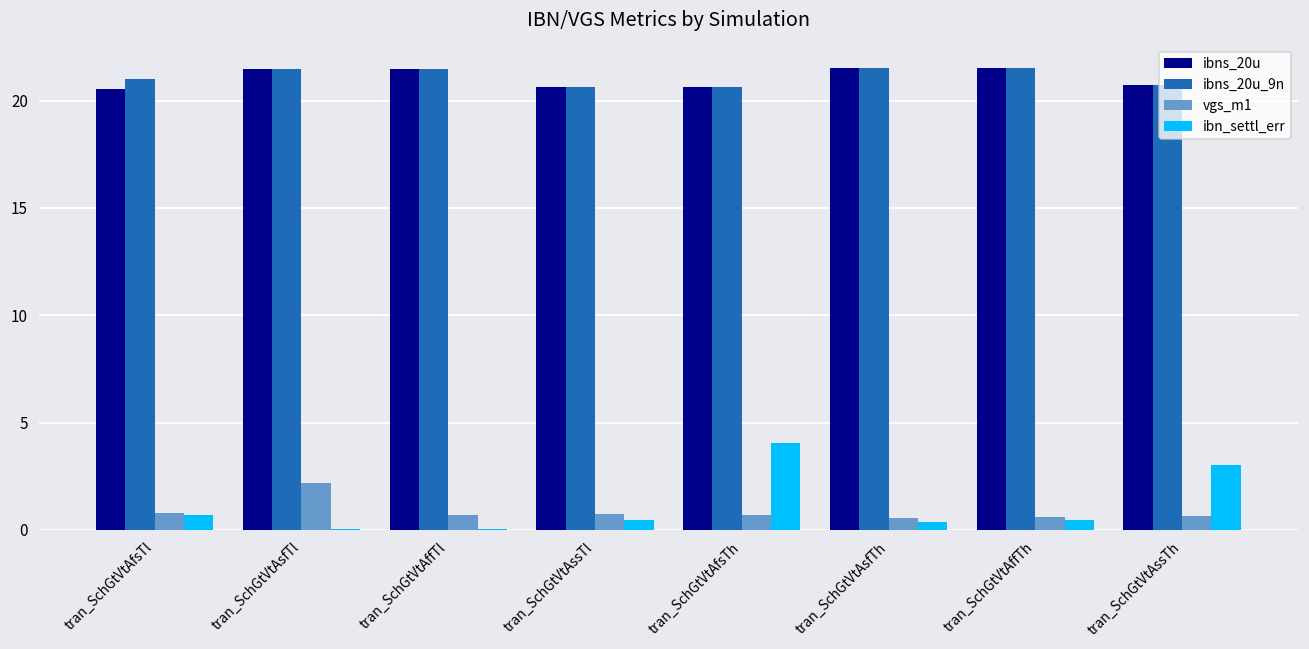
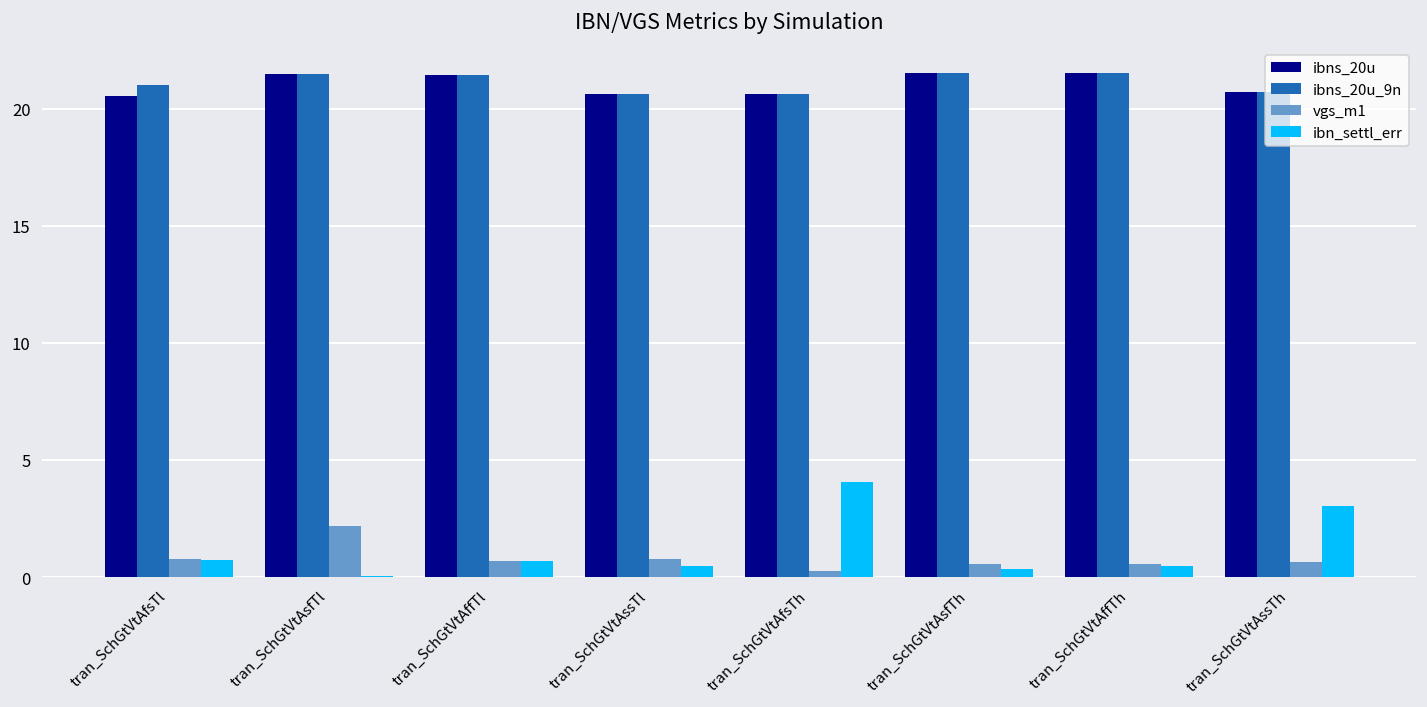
  {
    "ibns_20u": {
      "tran_SchGtVtAfsTl": 20.5,
      "tran_SchGtVtAsfTl": 21.5,
      "tran_SchGtVtAffTl": 21.5,
      "tran_SchGtVtAssTl": 20.6,
      "tran_SchGtVtAfsTh": 20.6,
      "tran_SchGtVtAsfTh": 21.5,
      "tran_SchGtVtAffTh": 21.5,
      "tran_SchGtVtAssTh": 20.7
    },
    "ibns_20u_9n": {
      "tran_SchGtVtAfsTl": 21.0,
      "tran_SchGtVtAsfTl": 21.5,
      "tran_SchGtVtAffTl": 21.5,
      "tran_SchGtVtAssTl": 20.6,
      "tran_SchGtVtAfsTh": 20.6,
      "tran_SchGtVtAsfTh": 21.5,
      "tran_SchGtVtAffTh": 21.5
    },
    "vgs_m1": {
      "tran_SchGtVtAfsTl": 0.8,
      "tran_SchGtVtAsfTl": 2.2,
      "tran_SchGtVtAffTl": 0.7,
      "tran_SchGtVtAssTl": 0.8,
-     "tran_SchGtVtAfsTh": 0.7,
+     "tran_SchGtVtAfsTh": 0.2,
      "tran_SchGtVtAsfTh": 0.6,
      "tran_SchGtVtAffTh": 0.6,
      "tran_SchGtVtAssTh": 0.7
    },
    "ibn_settl_err": {
      "tran_SchGtVtAfsTl": 0.7,
-     "tran_SchGtVtAffTl": 0.1,
+     "tran_SchGtVtAffTl": 0.7,
      "tran_SchGtVtAssTl": 0.5,
      "tran_SchGtVtAfsTh": 4.1,
      "tran_SchGtVtAsfTh": 0.4,
      "tran_SchGtVtAffTh": 0.5,
      "tran_SchGtVtAssTh": 3.0
    }
  }
